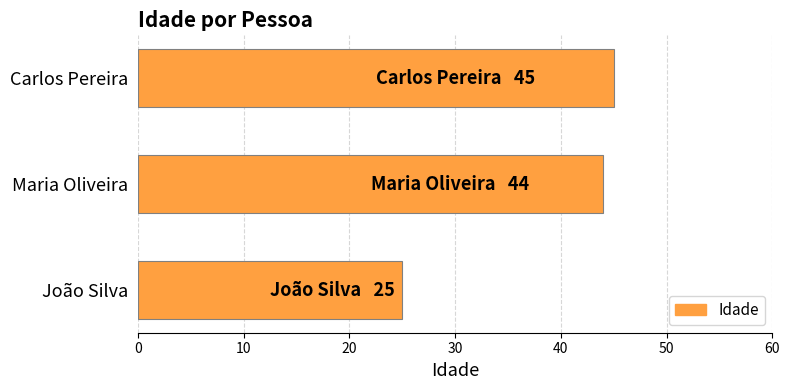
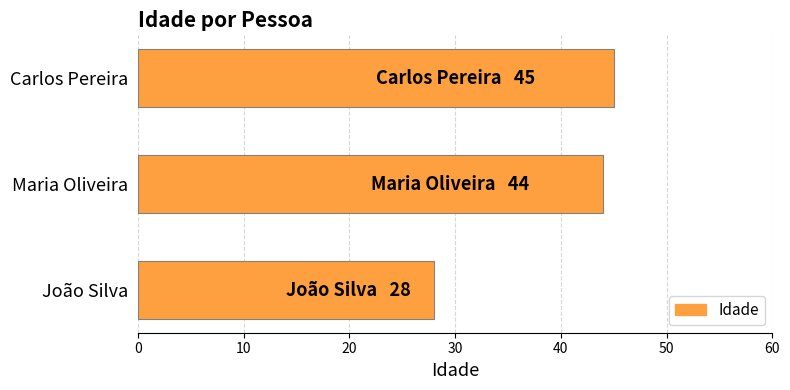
  {
    "Carlos Pereira": 45,
    "Maria Oliveira": 44,
-   "João Silva": 25
+   "João Silva": 28
  }
